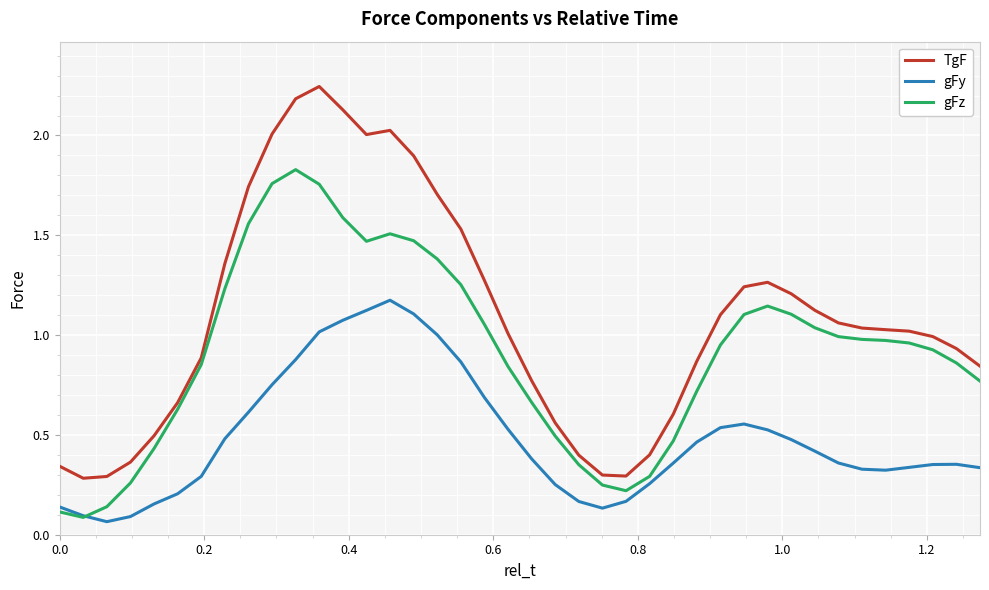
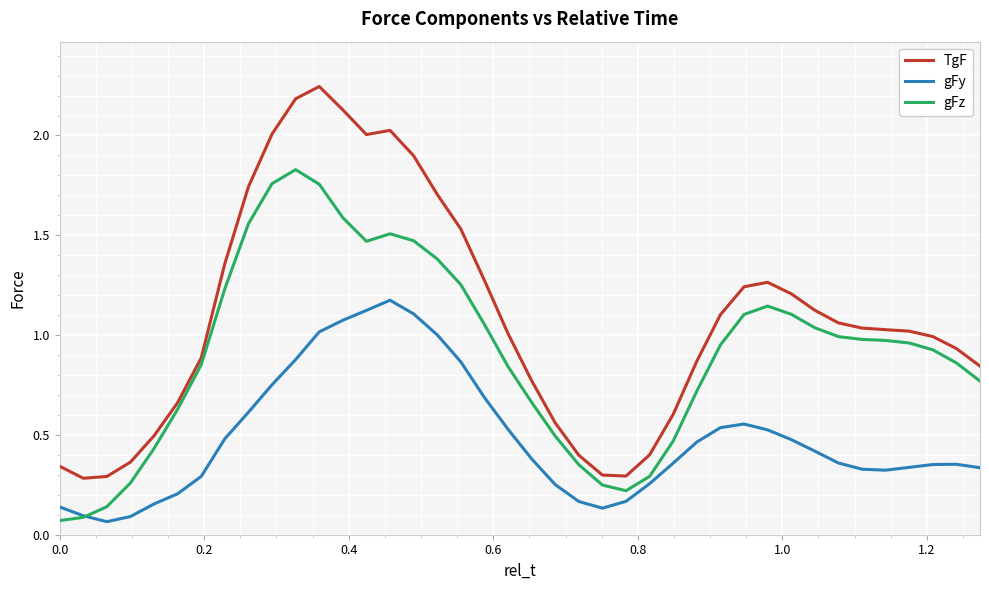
  {
    "TgF": {
      "0.0": 0.34
    },
    "gFy": {
      "0.0": 0.14
    },
    "gFz": {
-     "0.0": 0.11
+     "0.0": 0.07
    }
  }
